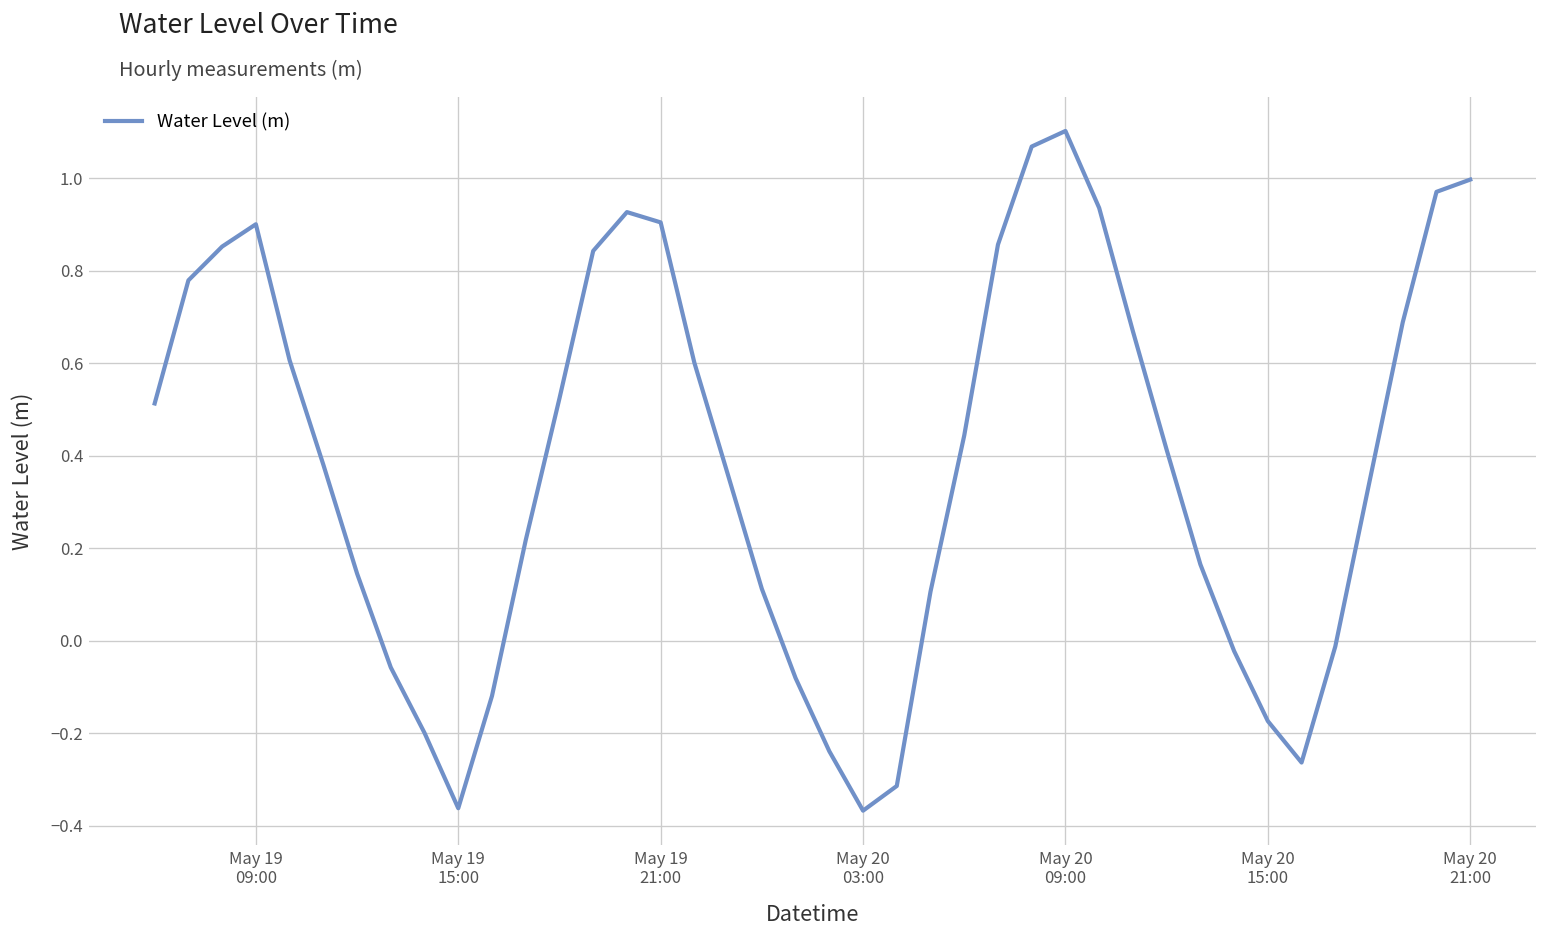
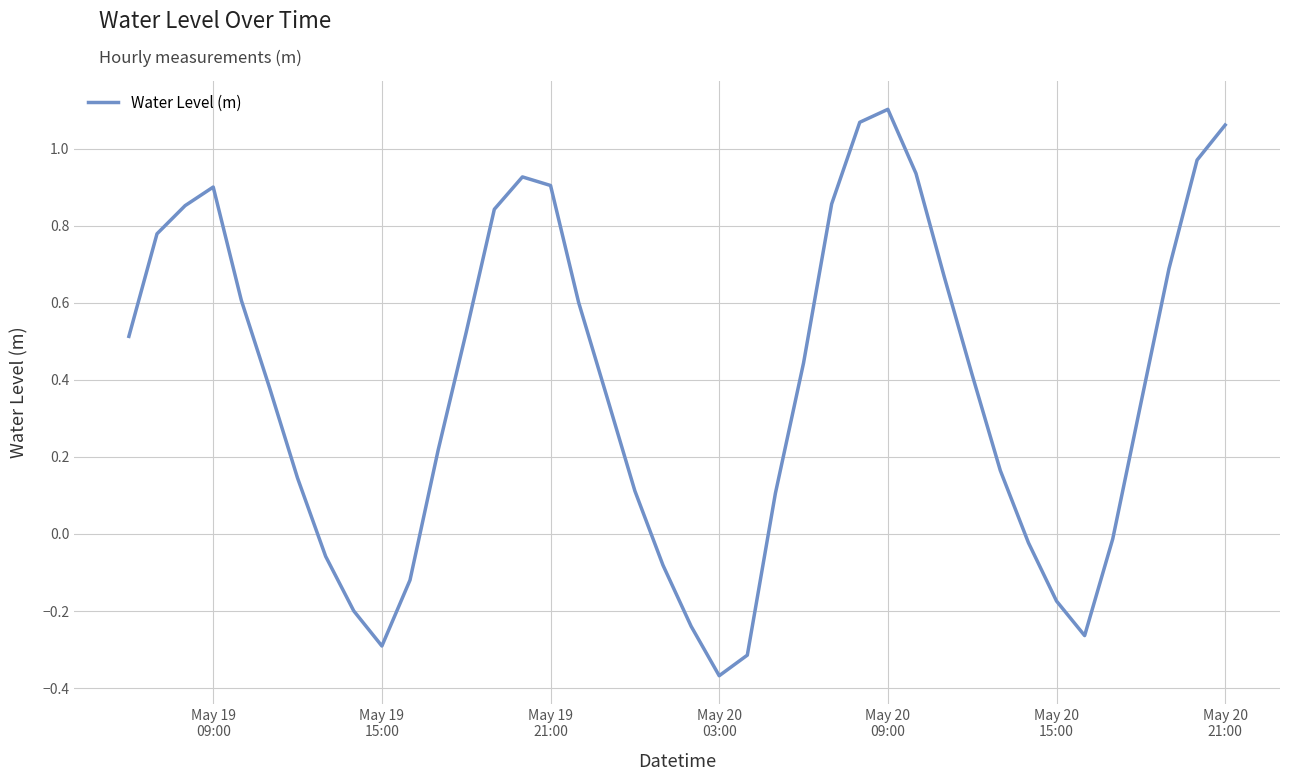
  {
    "May 19 09:00": 0.90,
-   "May 19 15:00": -0.36,
+   "May 19 15:00": -0.29,
    "May 19 21:00": 0.90,
    "May 20 03:00": -0.37,
    "May 20 09:00": 1.10,
    "May 20 15:00": -0.17,
-   "May 20 21:00": 1.00
+   "May 20 21:00": 1.06
  }
